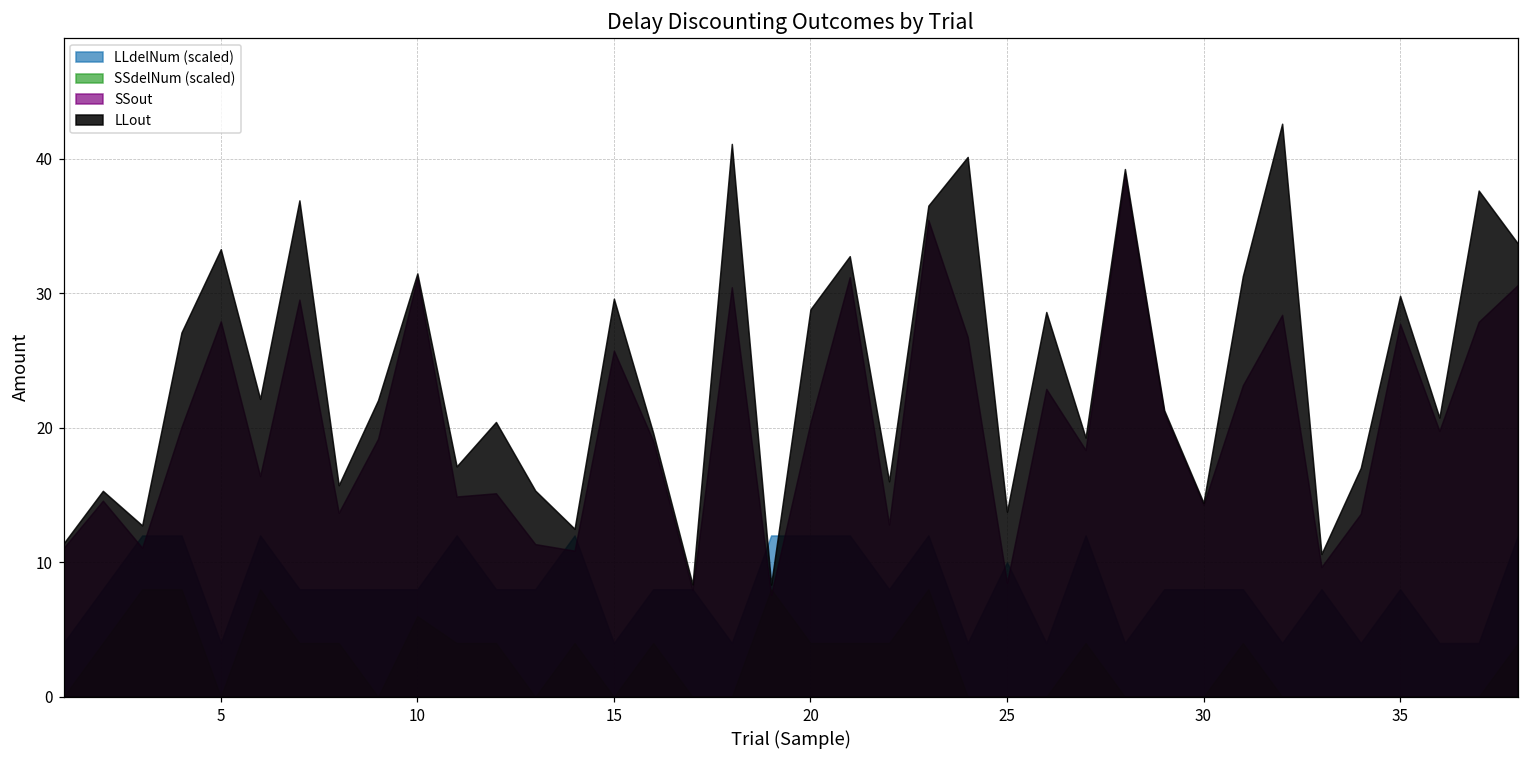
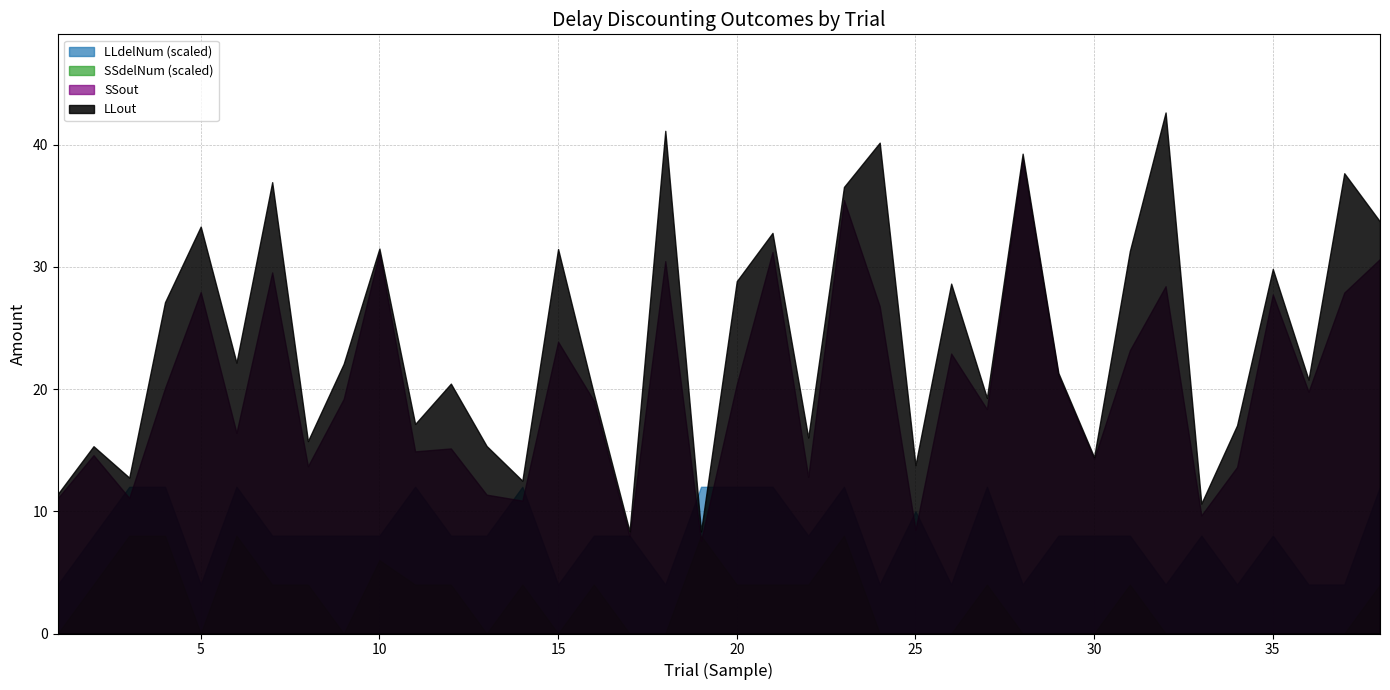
  {
    "LLdelNum (scaled)": {
      "5": 4.0,
      "10": 8.0,
      "15": 4.0,
      "20": 12.0,
      "25": 10.0,
      "30": 8.0,
      "35": 8.0
    },
    "SSdelNum (scaled)": {
      "5": 0.0,
      "10": 6.0,
      "15": 0.0,
      "20": 4.0,
      "25": 0.0,
      "30": 0.0,
      "35": 0.0
    },
    "SSout": {
      "5": 27.9,
      "10": 31.2,
-     "15": 25.8,
+     "15": 23.9,
      "20": 20.4,
      "25": 8.5,
      "35": 27.7
    },
    "LLout": {
      "5": 33.3,
      "10": 31.5,
-     "15": 29.6,
+     "15": 31.5,
      "20": 28.8,
      "25": 13.8,
      "35": 29.8
    }
  }
